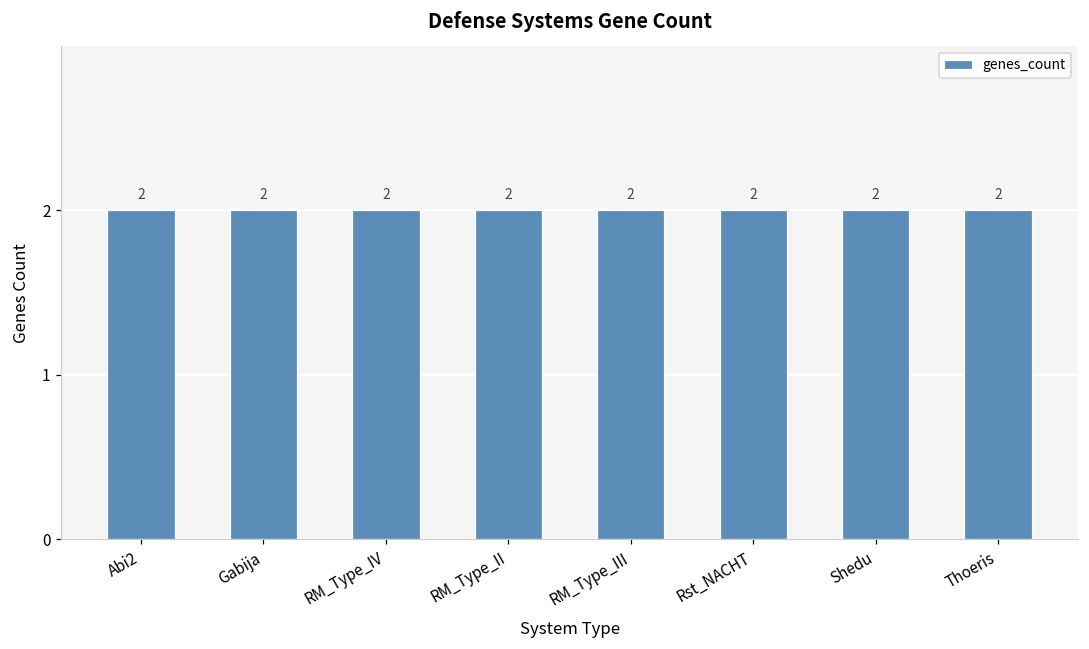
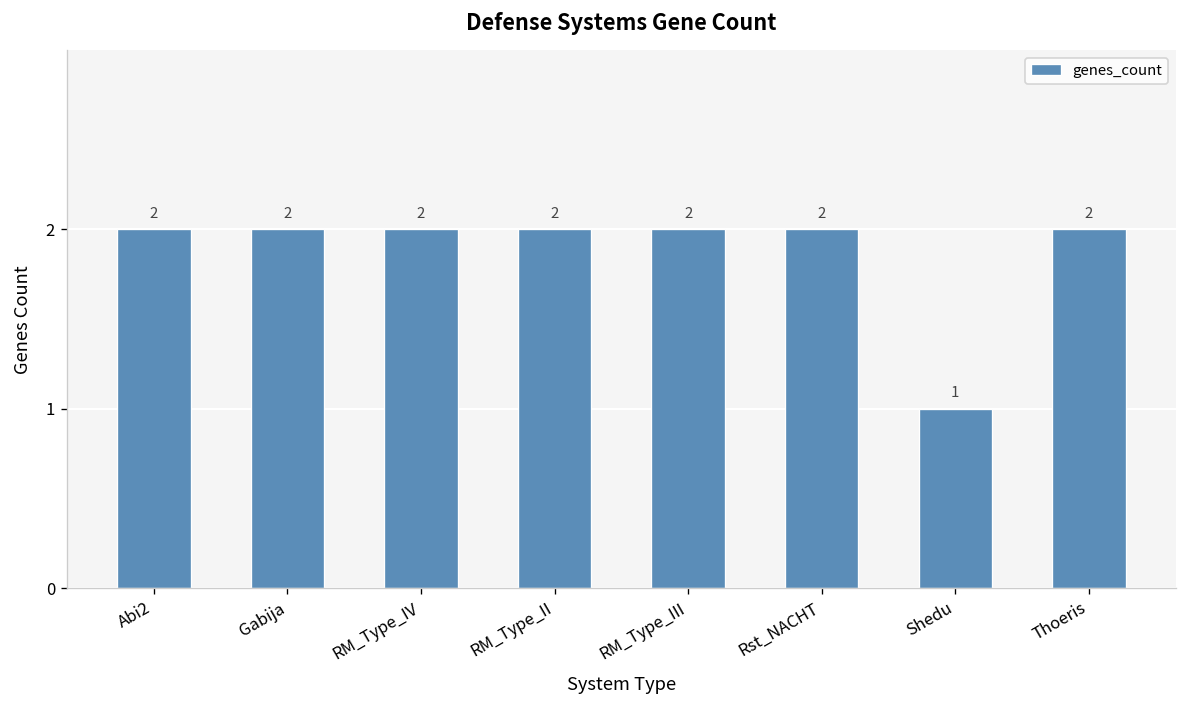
  {
    "Abi2": 2,
    "Gabija": 2,
    "RM_Type_IV": 2,
    "RM_Type_II": 2,
    "RM_Type_III": 2,
    "Rst_NACHT": 2,
-   "Shedu": 2,
+   "Shedu": 1,
    "Thoeris": 2
  }
